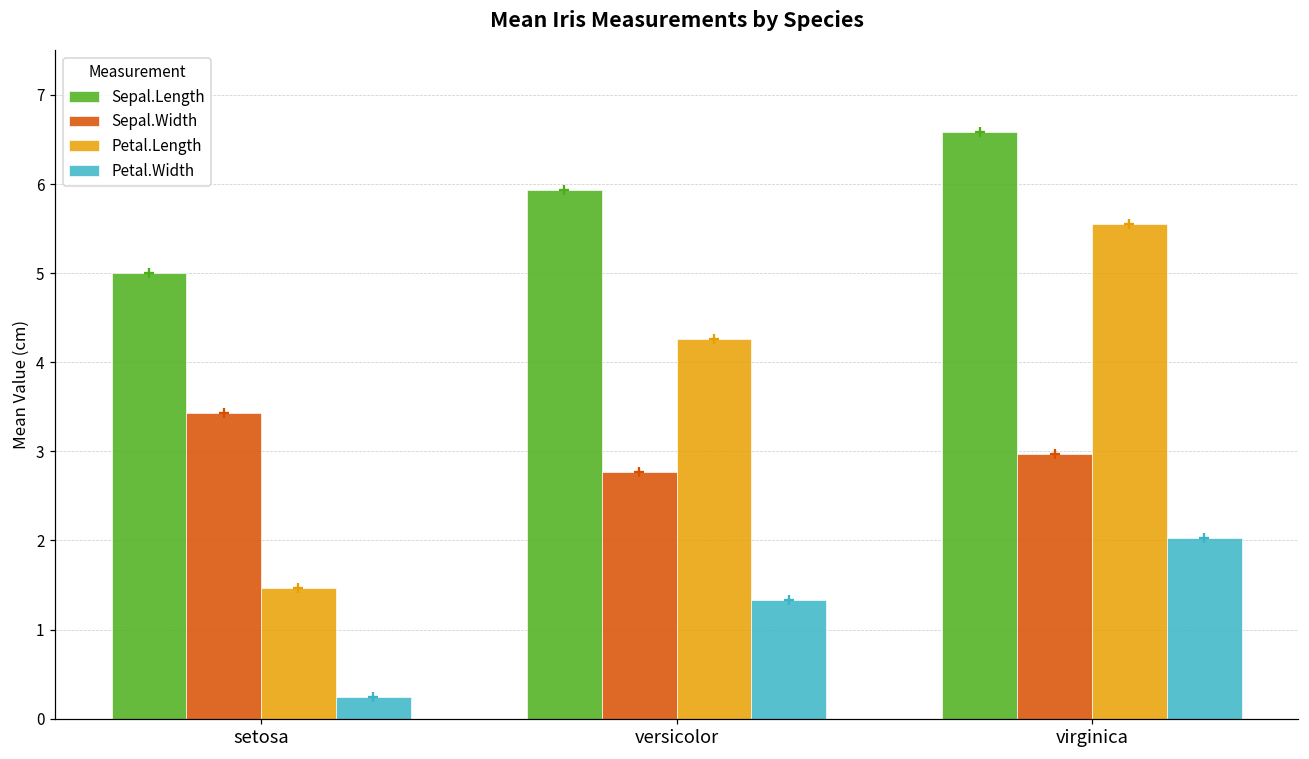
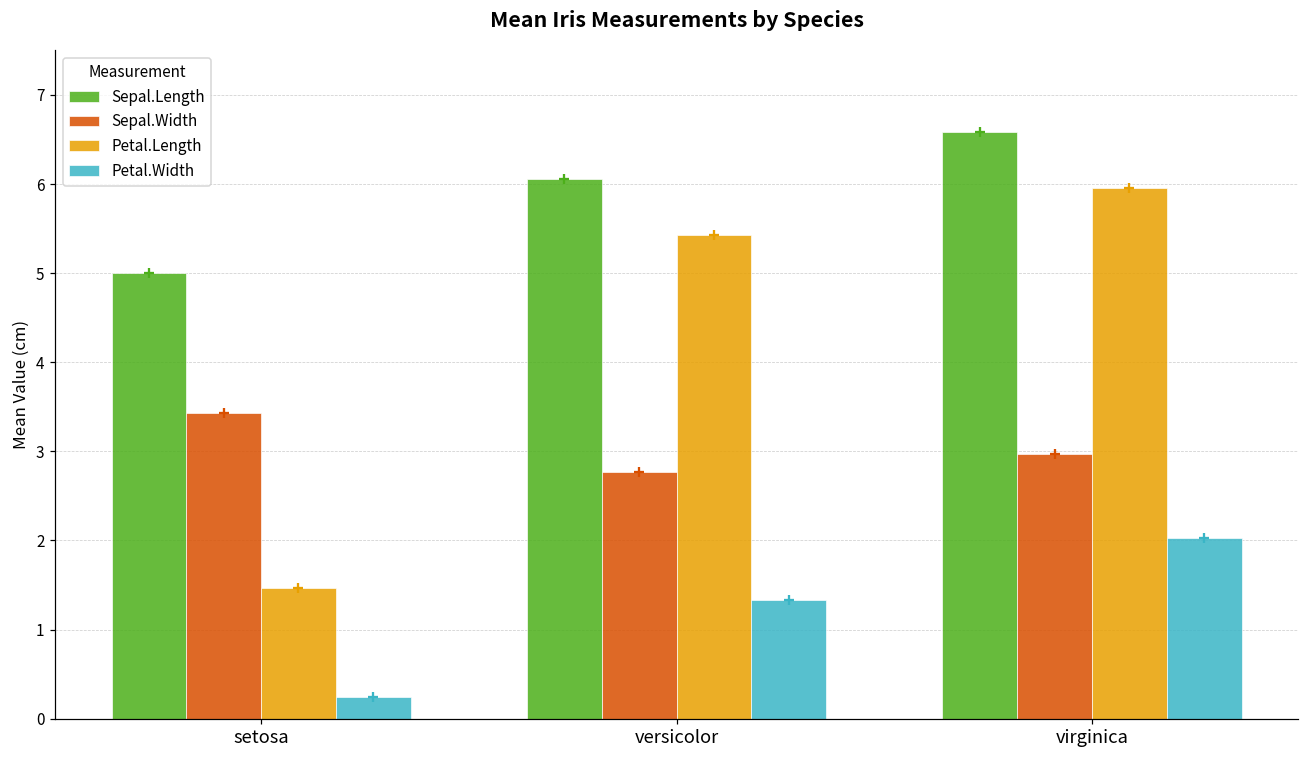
  {
    "Sepal.Length": {
      "setosa": 5.0,
-     "versicolor": 5.9,
+     "versicolor": 6.1,
      "virginica": 6.6
    },
    "Sepal.Width": {
      "setosa": 3.4,
      "versicolor": 2.8,
      "virginica": 3.0
    },
    "Petal.Length": {
      "setosa": 1.5,
-     "versicolor": 4.3,
-     "virginica": 5.6
+     "versicolor": 5.4,
+     "virginica": 6.0
    },
    "Petal.Width": {
      "setosa": 0.2,
      "versicolor": 1.3,
      "virginica": 2.0
    }
  }
